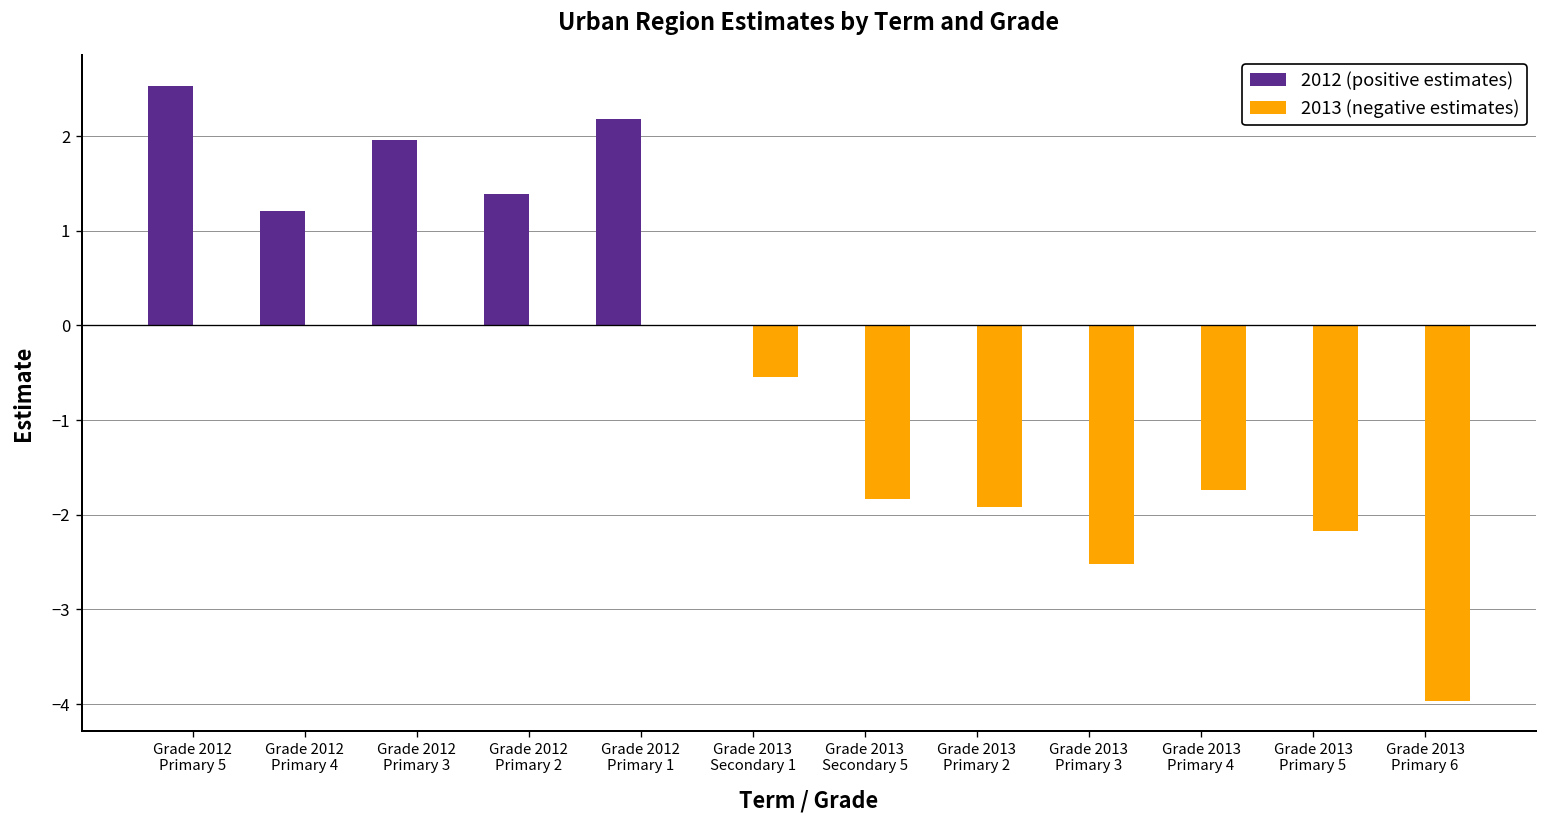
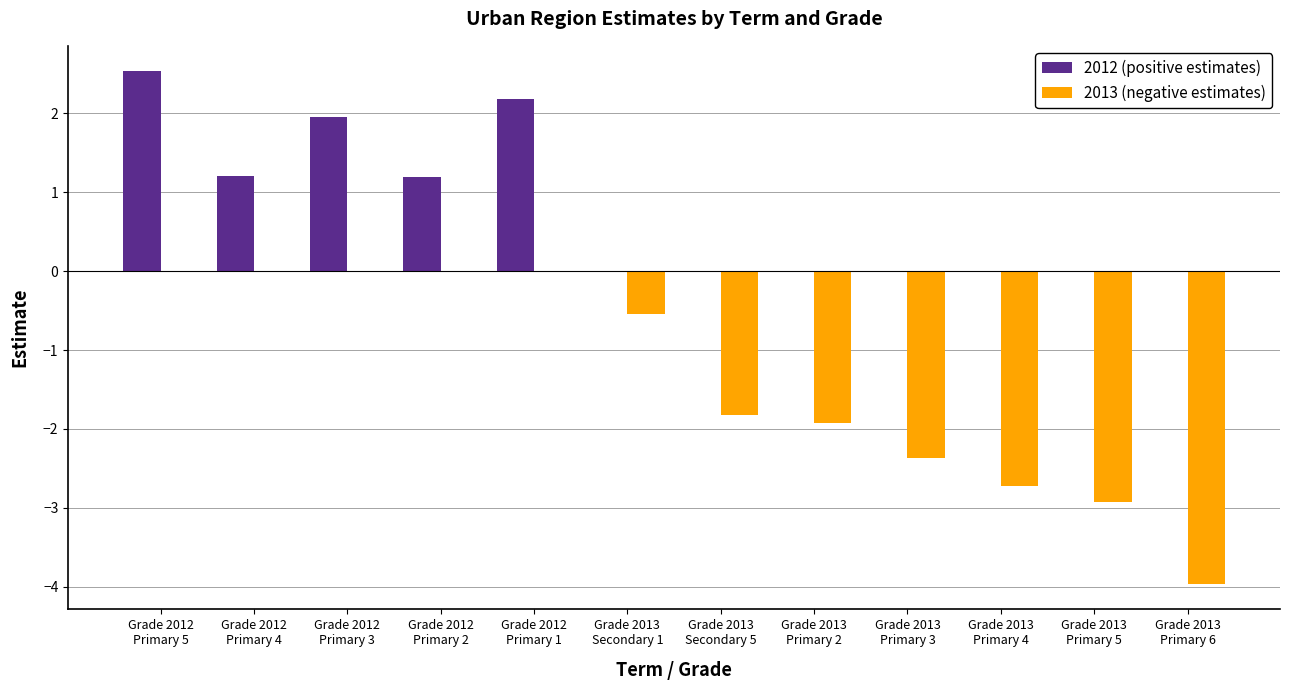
  {
    "2012 (positive estimates)": {
      "Grade 2012 Primary 5": 2.5,
      "Grade 2012 Primary 4": 1.2,
      "Grade 2012 Primary 3": 2.0,
-     "Grade 2012 Primary 2": 1.4,
+     "Grade 2012 Primary 2": 1.2,
      "Grade 2012 Primary 1": 2.2,
      "Grade 2013 Secondary 1": 0.0,
      "Grade 2013 Secondary 5": 0.0,
      "Grade 2013 Primary 2": 0.0,
      "Grade 2013 Primary 3": 0.0,
      "Grade 2013 Primary 4": 0.0,
      "Grade 2013 Primary 5": 0.0,
      "Grade 2013 Primary 6": 0.0
    },
    "2013 (negative estimates)": {
      "Grade 2012 Primary 5": 0.0,
      "Grade 2012 Primary 4": 0.0,
      "Grade 2012 Primary 3": 0.0,
      "Grade 2012 Primary 2": 0.0,
      "Grade 2012 Primary 1": 0.0,
      "Grade 2013 Secondary 1": -0.5,
      "Grade 2013 Secondary 5": -1.8,
      "Grade 2013 Primary 2": -1.9,
-     "Grade 2013 Primary 3": -2.5,
-     "Grade 2013 Primary 4": -1.7,
-     "Grade 2013 Primary 5": -2.2,
+     "Grade 2013 Primary 3": -2.4,
+     "Grade 2013 Primary 4": -2.7,
+     "Grade 2013 Primary 5": -2.9,
      "Grade 2013 Primary 6": -4.0
    }
  }
